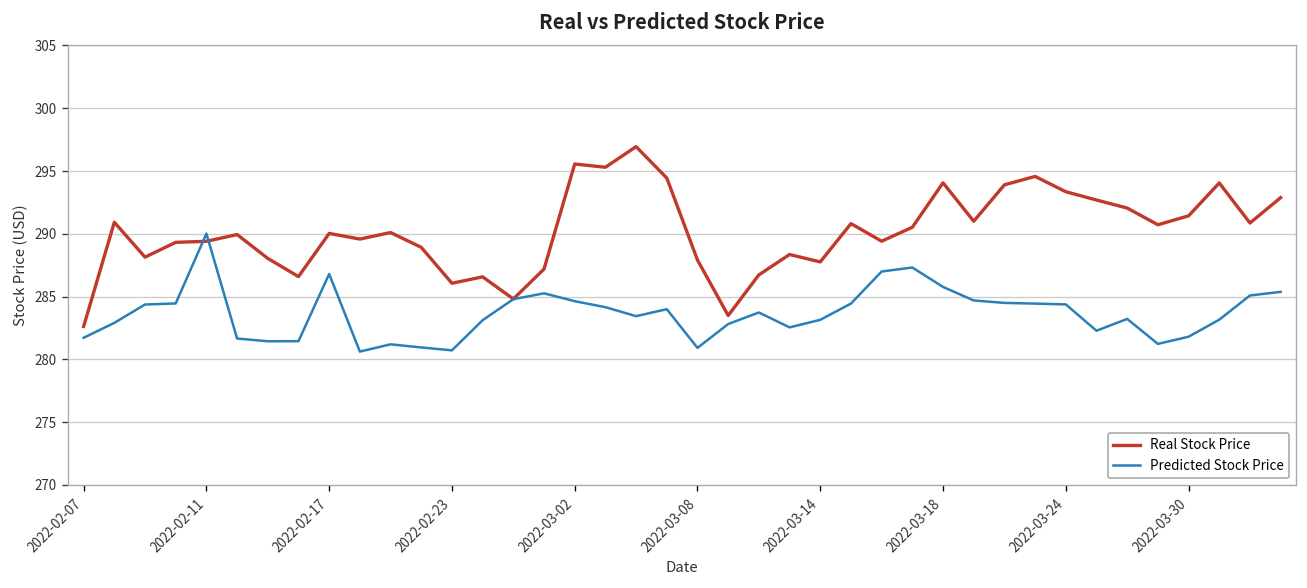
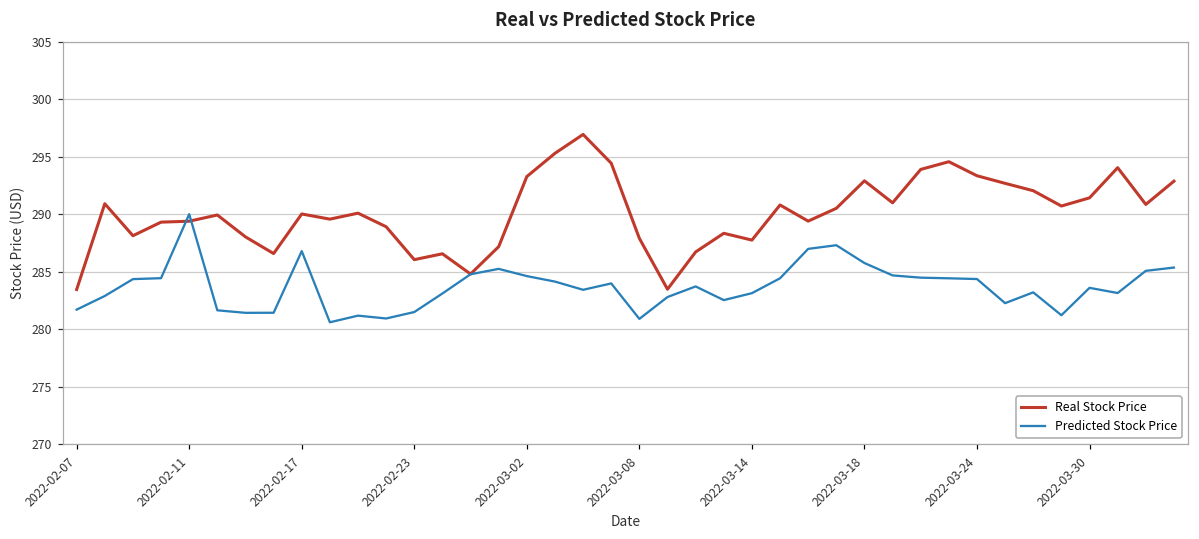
  {
    "Real Stock Price": {
-     "2022-02-07": 282.6,
+     "2022-02-07": 283.5,
      "2022-02-11": 289.4,
      "2022-02-17": 290.0,
      "2022-02-23": 286.1,
-     "2022-03-02": 295.6,
+     "2022-03-02": 293.3,
      "2022-03-08": 287.9,
      "2022-03-14": 287.8,
-     "2022-03-18": 294.1,
+     "2022-03-18": 292.9,
      "2022-03-24": 293.4,
      "2022-03-30": 291.4
    },
    "Predicted Stock Price": {
      "2022-02-07": 281.7,
      "2022-02-11": 290.0,
      "2022-02-17": 286.8,
-     "2022-02-23": 280.7,
+     "2022-02-23": 281.5,
      "2022-03-02": 284.6,
      "2022-03-08": 280.9,
      "2022-03-14": 283.1,
      "2022-03-18": 285.8,
      "2022-03-24": 284.4,
-     "2022-03-30": 281.8
+     "2022-03-30": 283.6
    }
  }
